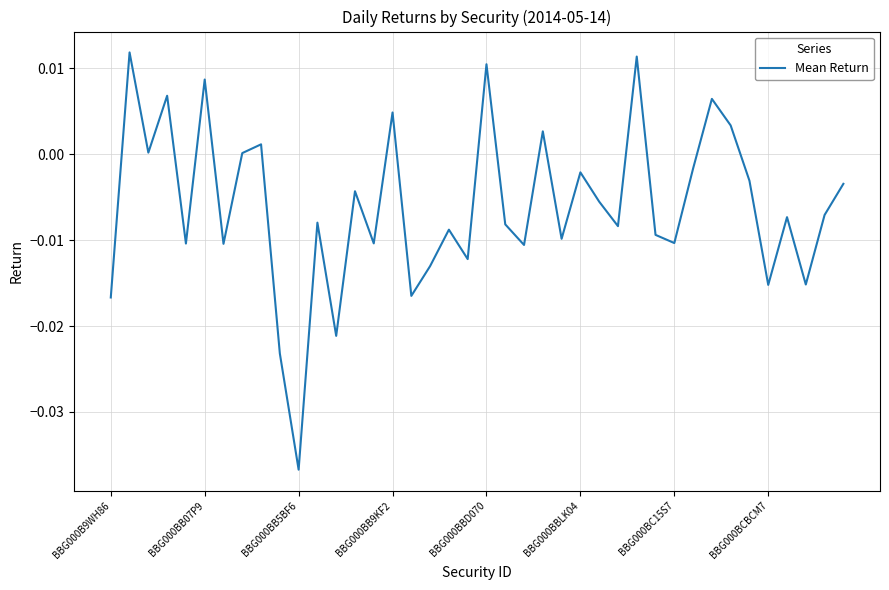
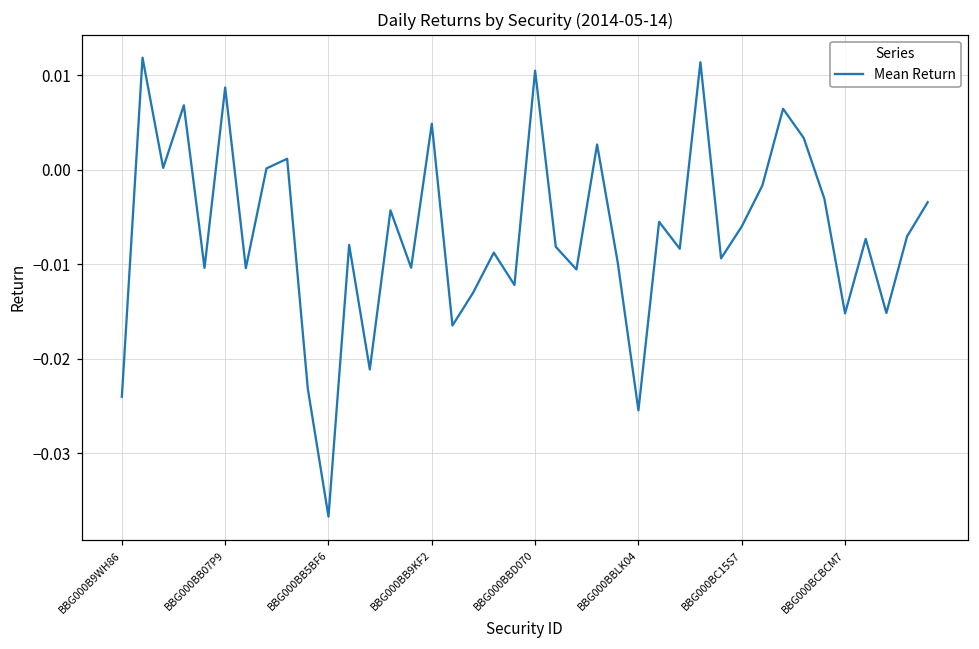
  {
-   "BBG000B9WH86": -0.017,
+   "BBG000B9WH86": -0.024,
    "BBG000BB07P9": 0.009,
    "BBG000BB5BF6": -0.037,
    "BBG000BB9KF2": 0.005,
    "BBG000BBD070": 0.010,
-   "BBG000BBLK04": -0.002,
-   "BBG000BC15S7": -0.010,
+   "BBG000BBLK04": -0.025,
+   "BBG000BC15S7": -0.006,
    "BBG000BCBCM7": -0.015
  }
